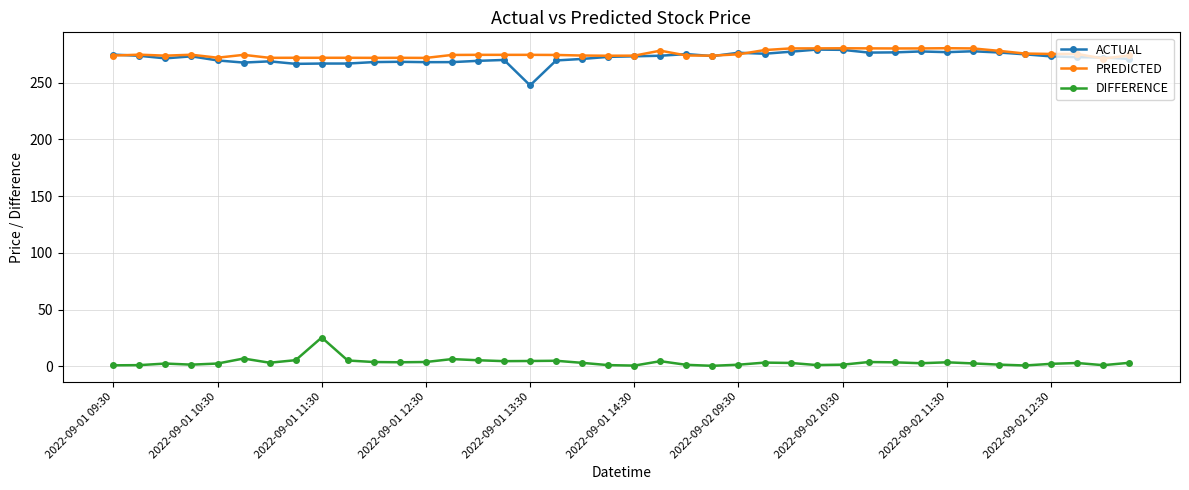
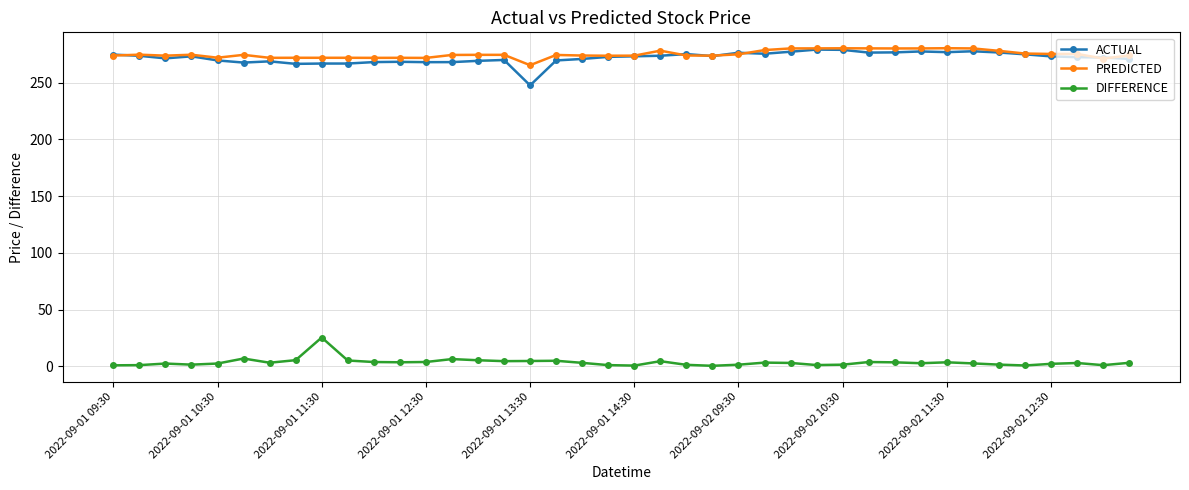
  {
    "ACTUAL": {
      "2022-09-01 10:30": 270,
      "2022-09-01 11:30": 267,
      "2022-09-01 12:30": 268,
      "2022-09-01 13:30": 248,
      "2022-09-02 11:30": 277
    },
    "PREDICTED": {
      "2022-09-01 10:30": 272,
      "2022-09-01 11:30": 272,
      "2022-09-01 12:30": 272,
-     "2022-09-01 13:30": 274,
+     "2022-09-01 13:30": 265,
      "2022-09-02 11:30": 280
    },
    "DIFFERENCE": {
      "2022-09-01 09:30": 1,
      "2022-09-01 10:30": 2,
      "2022-09-01 11:30": 25,
      "2022-09-01 12:30": 4,
      "2022-09-01 13:30": 5,
      "2022-09-01 14:30": 1,
      "2022-09-02 09:30": 1,
      "2022-09-02 10:30": 1,
      "2022-09-02 11:30": 3,
      "2022-09-02 12:30": 2
    }
  }
